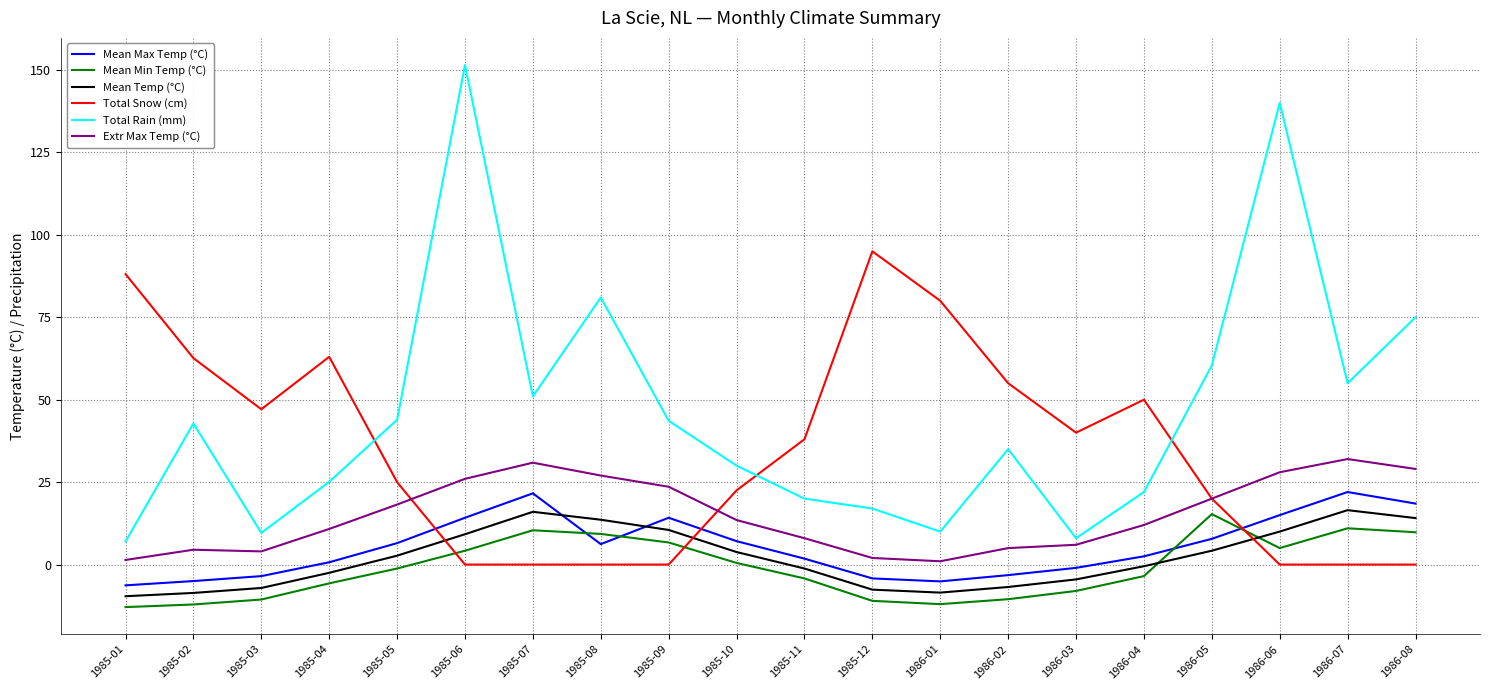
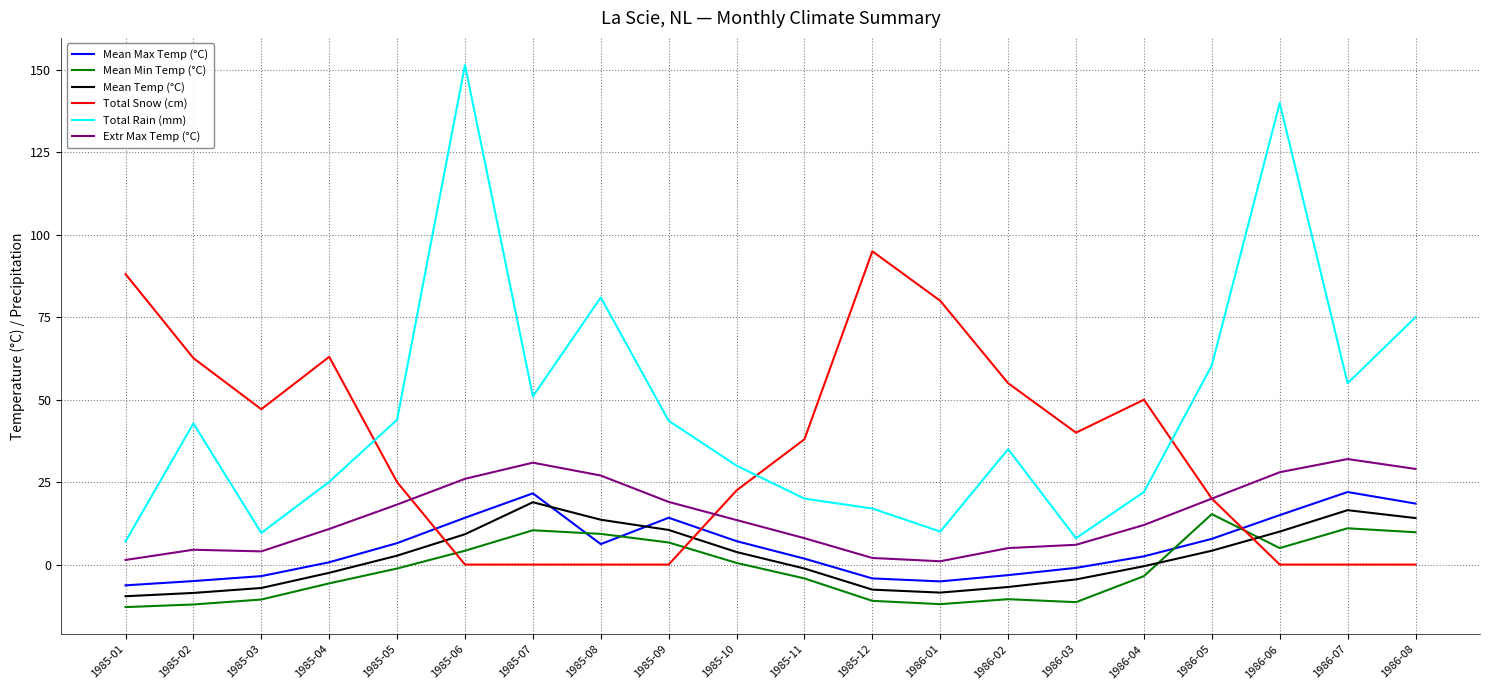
  {
    "Mean Max Temp (°C)": {
      "1985-01": -6,
      "1985-02": -5,
      "1985-03": -4,
      "1985-04": 1,
      "1985-05": 7,
      "1985-06": 14,
      "1985-07": 22,
      "1985-08": 6,
      "1985-09": 14,
      "1985-10": 7,
      "1985-11": 2,
      "1985-12": -4,
      "1986-01": -5,
      "1986-02": -3,
      "1986-03": -1,
      "1986-04": 3,
      "1986-05": 8,
      "1986-06": 15,
      "1986-07": 22,
      "1986-08": 19
    },
    "Mean Min Temp (°C)": {
      "1985-01": -13,
      "1985-02": -12,
      "1985-03": -11,
      "1985-04": -6,
      "1985-05": -1,
      "1985-06": 4,
      "1985-07": 10,
      "1985-08": 9,
      "1985-09": 7,
      "1985-10": 1,
      "1985-11": -4,
      "1985-12": -11,
      "1986-01": -12,
      "1986-02": -11,
-     "1986-03": -8,
+     "1986-03": -11,
      "1986-04": -4,
      "1986-05": 15,
      "1986-06": 5,
      "1986-07": 11,
      "1986-08": 10
    },
    "Mean Temp (°C)": {
      "1985-01": -10,
      "1985-02": -9,
      "1985-03": -7,
      "1985-04": -3,
      "1985-05": 3,
      "1985-06": 9,
-     "1985-07": 16,
+     "1985-07": 19,
      "1985-08": 14,
      "1985-09": 11,
      "1985-10": 4,
      "1985-11": -1,
      "1985-12": -8,
      "1986-01": -9,
      "1986-02": -7,
      "1986-03": -5,
      "1986-04": -1,
      "1986-05": 4,
      "1986-06": 10,
      "1986-07": 17,
      "1986-08": 14
    },
    "Total Snow (cm)": {
      "1985-01": 88,
      "1985-02": 63,
      "1985-03": 47,
      "1985-04": 63,
      "1985-05": 25,
      "1985-06": 0,
      "1985-07": 0,
      "1985-08": 0,
      "1985-09": 0,
      "1985-10": 23,
      "1985-11": 38,
      "1985-12": 95,
      "1986-01": 80,
      "1986-02": 55,
      "1986-03": 40,
      "1986-04": 50,
      "1986-06": 0,
      "1986-07": 0,
      "1986-08": 0
    },
    "Total Rain (mm)": {
      "1985-01": 7,
      "1985-02": 43,
      "1985-03": 10,
      "1985-04": 25,
      "1985-05": 44,
      "1985-06": 152,
      "1985-07": 51,
      "1985-08": 81,
      "1985-09": 44,
      "1985-10": 30,
      "1985-11": 20,
      "1985-12": 17,
      "1986-01": 10,
      "1986-02": 35,
      "1986-03": 8,
      "1986-04": 22,
      "1986-05": 60,
      "1986-06": 140,
      "1986-07": 55,
      "1986-08": 75
    },
    "Extr Max Temp (°C)": {
      "1985-01": 1,
      "1985-02": 5,
      "1985-03": 4,
      "1985-04": 11,
      "1985-05": 18,
      "1985-06": 26,
      "1985-07": 31,
      "1985-08": 27,
-     "1985-09": 24,
+     "1985-09": 19,
      "1985-10": 14,
      "1985-11": 8,
      "1985-12": 2,
      "1986-01": 1,
      "1986-02": 5,
      "1986-03": 6,
      "1986-04": 12,
      "1986-06": 28,
      "1986-07": 32,
      "1986-08": 29
    }
  }
